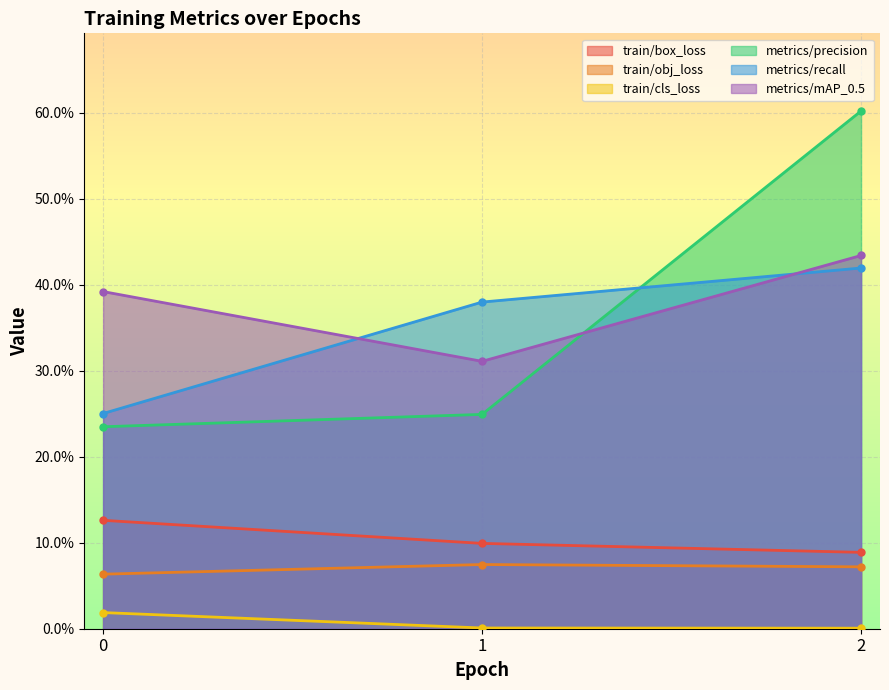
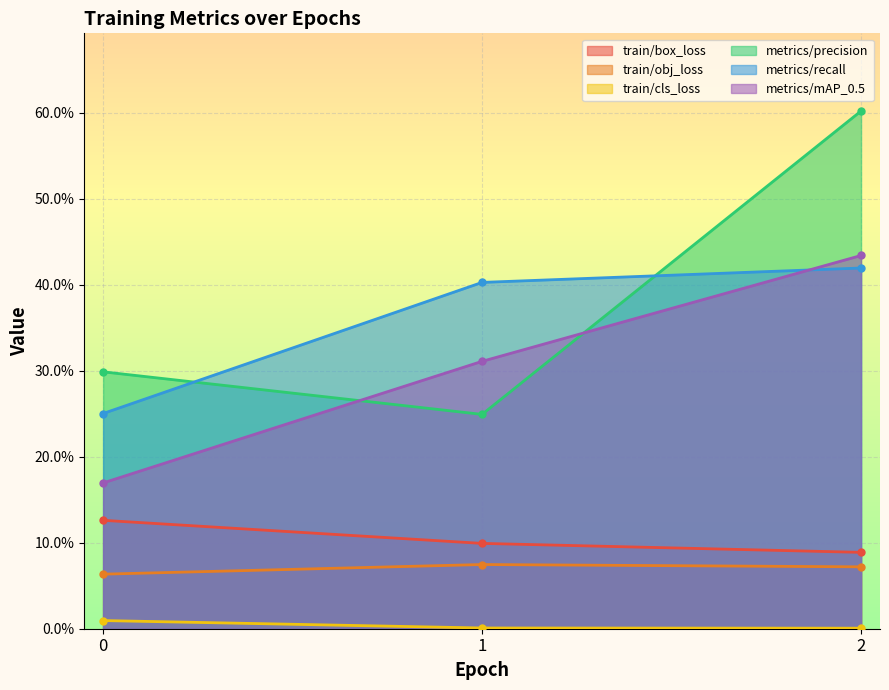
  {
    "train/cls_loss": {
-     "0": "2%",
+     "0": "1%",
      "1": "0%",
      "2": "0%"
    },
    "metrics/precision": {
-     "0": "23%",
+     "0": "30%",
      "1": "25%",
      "2": "60%"
    },
    "metrics/recall": {
      "0": "25%",
-     "1": "38%",
+     "1": "40%",
      "2": "42%"
    },
    "metrics/mAP_0.5": {
-     "0": "39%",
+     "0": "17%",
      "1": "31%",
      "2": "43%"
    }
  }
